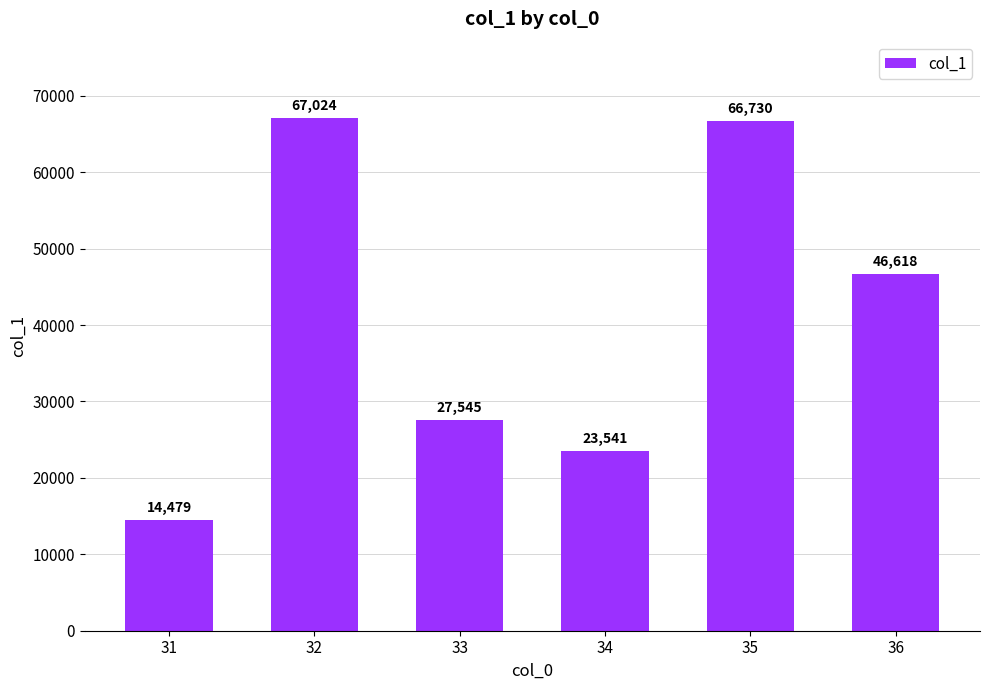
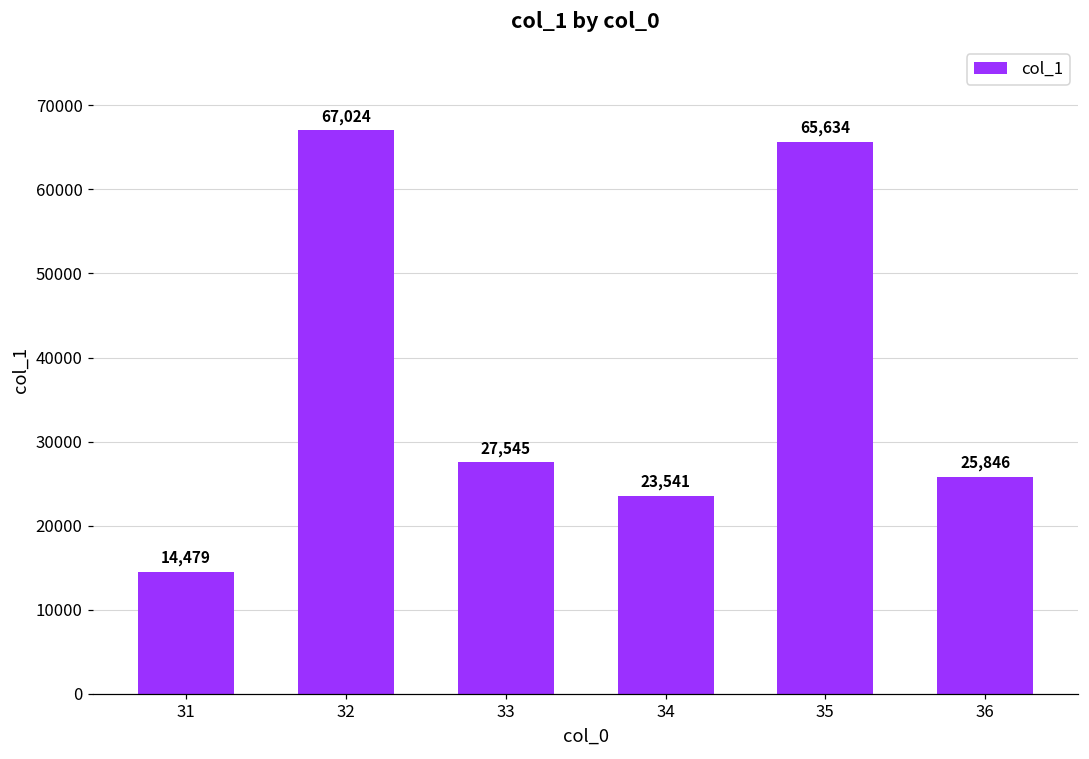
  {
    "31": "14,479",
    "32": "67,024",
    "33": "27,545",
    "34": "23,541",
-   "35": "66,730",
-   "36": "46,618"
+   "35": "65,634",
+   "36": "25,846"
  }
